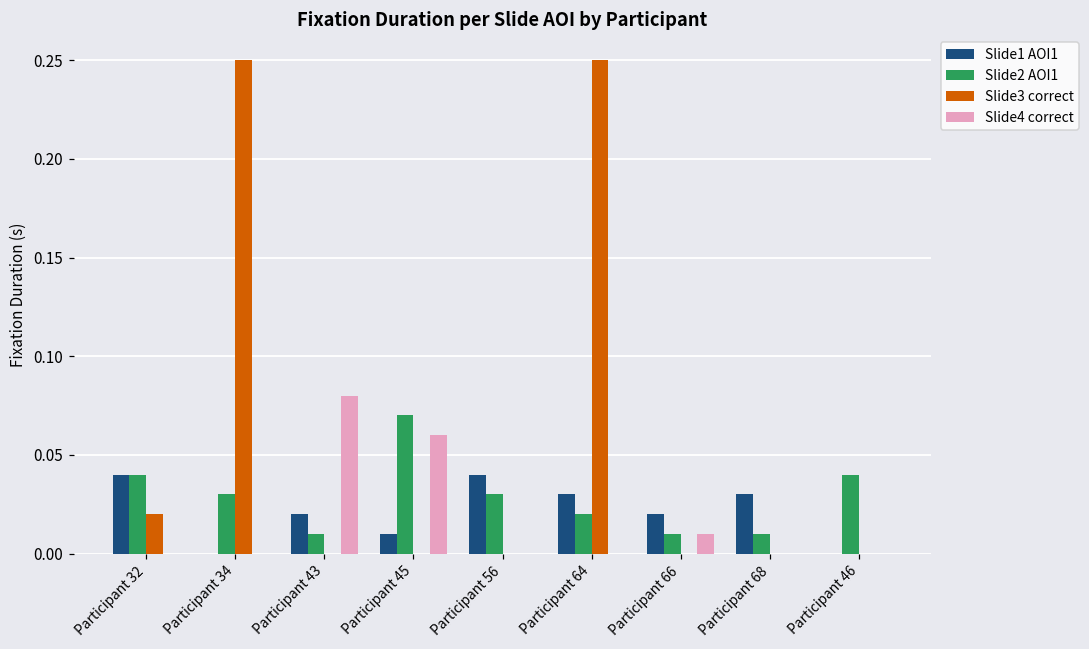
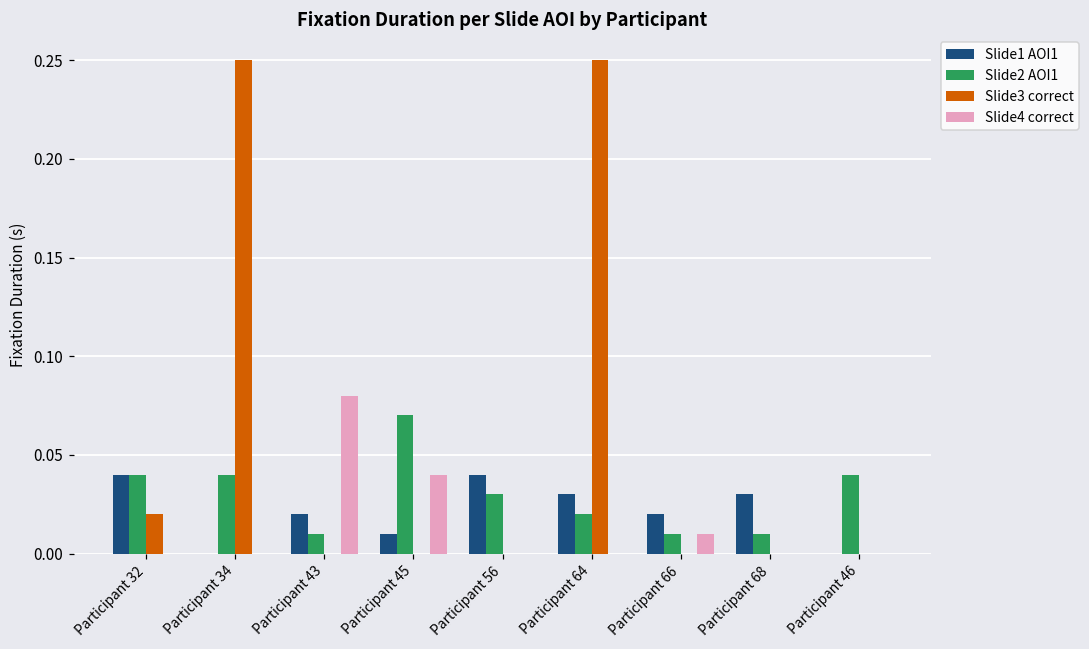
  {
    "Slide1 AOI1": {
      "Participant 32": 0.04,
      "Participant 34": 0.00,
      "Participant 43": 0.02,
      "Participant 45": 0.01,
      "Participant 56": 0.04,
      "Participant 64": 0.03,
      "Participant 66": 0.02,
      "Participant 68": 0.03,
      "Participant 46": 0.00
    },
    "Slide2 AOI1": {
      "Participant 32": 0.04,
-     "Participant 34": 0.03,
+     "Participant 34": 0.04,
      "Participant 43": 0.01,
      "Participant 45": 0.07,
      "Participant 56": 0.03,
      "Participant 64": 0.02,
      "Participant 66": 0.01,
      "Participant 68": 0.01,
      "Participant 46": 0.04
    },
    "Slide3 correct": {
      "Participant 32": 0.02,
      "Participant 34": 0.25,
      "Participant 43": 0.00,
      "Participant 45": 0.00,
      "Participant 56": 0.00,
      "Participant 64": 0.25,
      "Participant 66": 0.00,
      "Participant 68": 0.00,
      "Participant 46": 0.00
    },
    "Slide4 correct": {
      "Participant 32": 0.00,
      "Participant 34": 0.00,
      "Participant 43": 0.08,
-     "Participant 45": 0.06,
+     "Participant 45": 0.04,
      "Participant 56": 0.00,
      "Participant 64": 0.00,
      "Participant 66": 0.01,
      "Participant 68": 0.00,
      "Participant 46": 0.00
    }
  }
